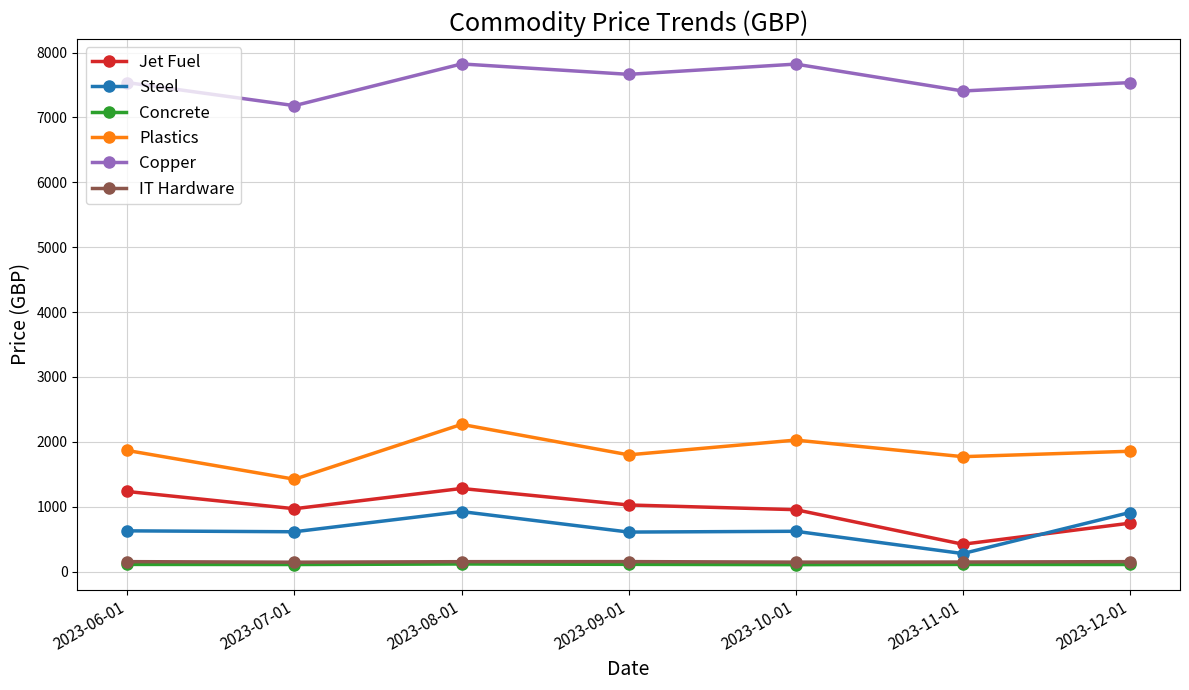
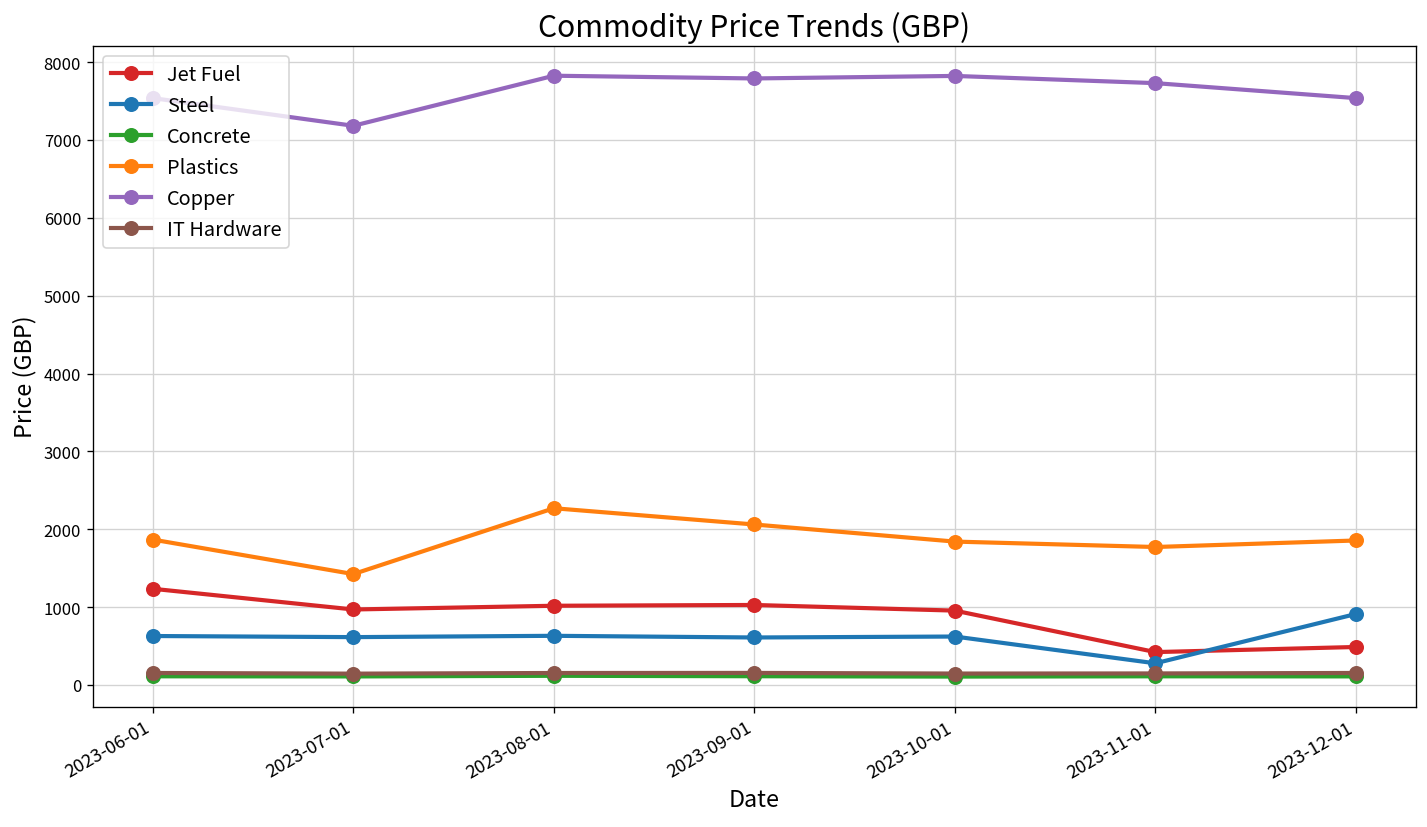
  {
    "Jet Fuel": {
      "2023-06-01": 1200,
      "2023-07-01": 1000,
-     "2023-08-01": 1300,
+     "2023-08-01": 1000,
      "2023-09-01": 1000,
      "2023-10-01": 1000,
      "2023-11-01": 400,
-     "2023-12-01": 700
+     "2023-12-01": 500
    },
    "Steel": {
      "2023-06-01": 600,
      "2023-07-01": 600,
-     "2023-08-01": 900,
+     "2023-08-01": 600,
      "2023-09-01": 600,
      "2023-10-01": 600,
      "2023-11-01": 300,
      "2023-12-01": 900
    },
    "Concrete": {
      "2023-06-01": 100,
      "2023-09-01": 100,
      "2023-10-01": 100,
      "2023-12-01": 100
    },
    "Plastics": {
      "2023-06-01": 1900,
      "2023-07-01": 1400,
      "2023-08-01": 2300,
-     "2023-09-01": 1800,
-     "2023-10-01": 2000,
+     "2023-09-01": 2100,
+     "2023-10-01": 1800,
      "2023-11-01": 1800,
      "2023-12-01": 1900
    },
    "Copper": {
      "2023-07-01": 7200,
      "2023-08-01": 7800,
-     "2023-09-01": 7700,
+     "2023-09-01": 7800,
      "2023-10-01": 7800,
-     "2023-11-01": 7400,
+     "2023-11-01": 7700,
      "2023-12-01": 7500
    },
    "IT Hardware": {
      "2023-06-01": 200,
      "2023-09-01": 200,
      "2023-10-01": 100,
      "2023-12-01": 200
    }
  }
